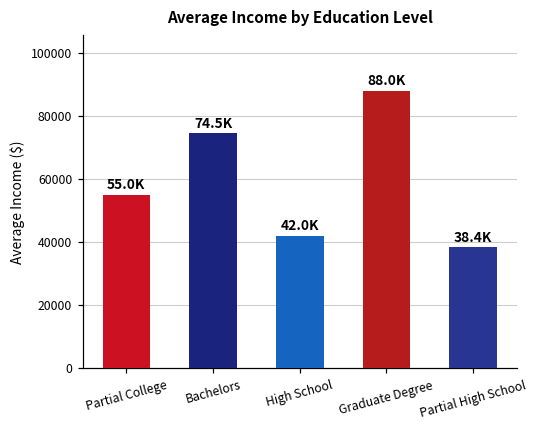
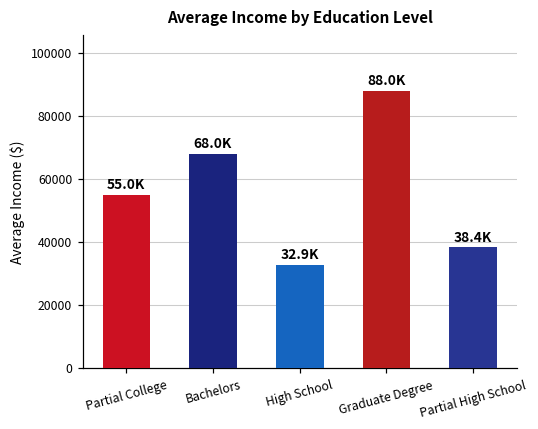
  {
    "Partial College": "55.0K",
-   "Bachelors": "74.5K",
-   "High School": "42.0K",
+   "Bachelors": "68.0K",
+   "High School": "32.9K",
    "Graduate Degree": "88.0K",
    "Partial High School": "38.4K"
  }
